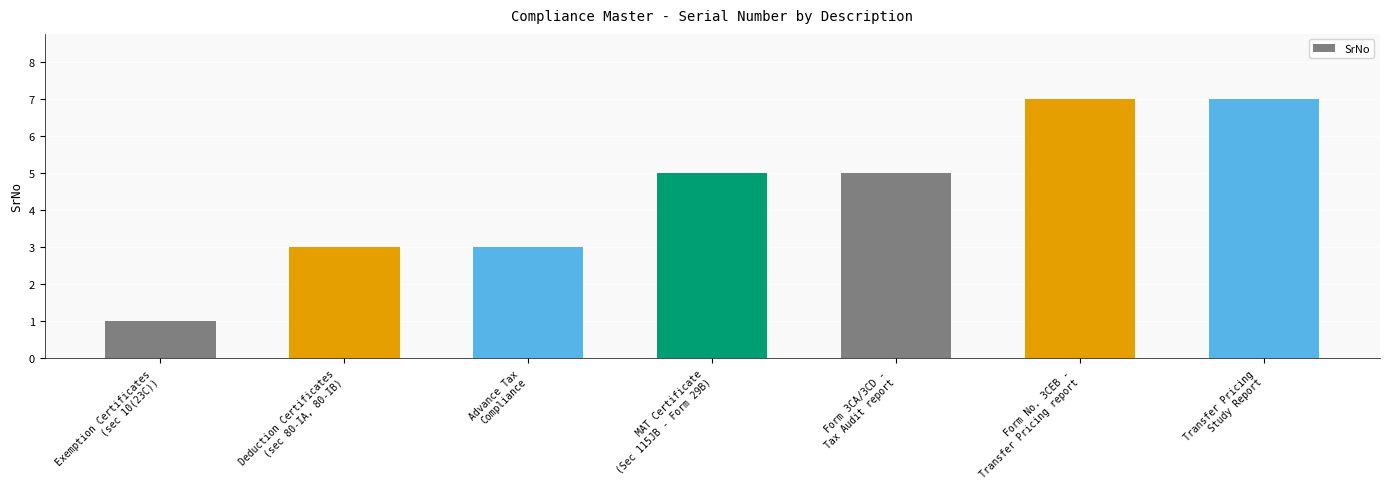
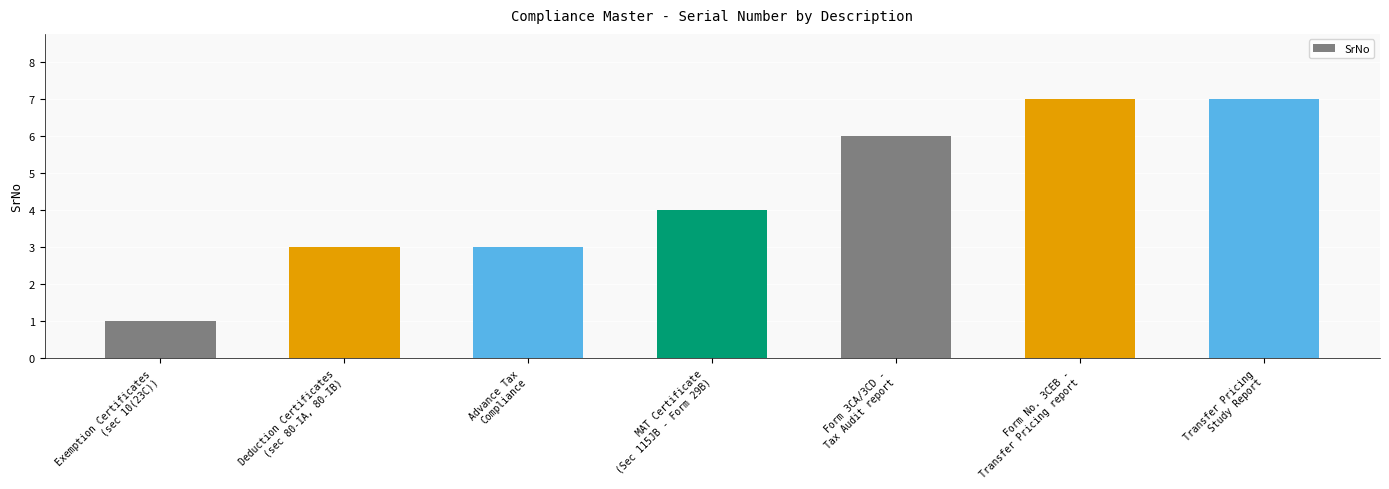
  {
    "Exemption Certificates (sec 10(23C))": 1,
    "Deduction Certificates (sec 80-IA, 80-IB)": 3,
    "Advance Tax Compliance": 3,
-   "MAT Certificate (Sec 115JB - Form 29B)": 5,
-   "Form 3CA/3CD - Tax Audit report": 5,
+   "MAT Certificate (Sec 115JB - Form 29B)": 4,
+   "Form 3CA/3CD - Tax Audit report": 6,
    "Form No. 3CEB - Transfer Pricing report": 7,
    "Transfer Pricing Study Report": 7
  }
